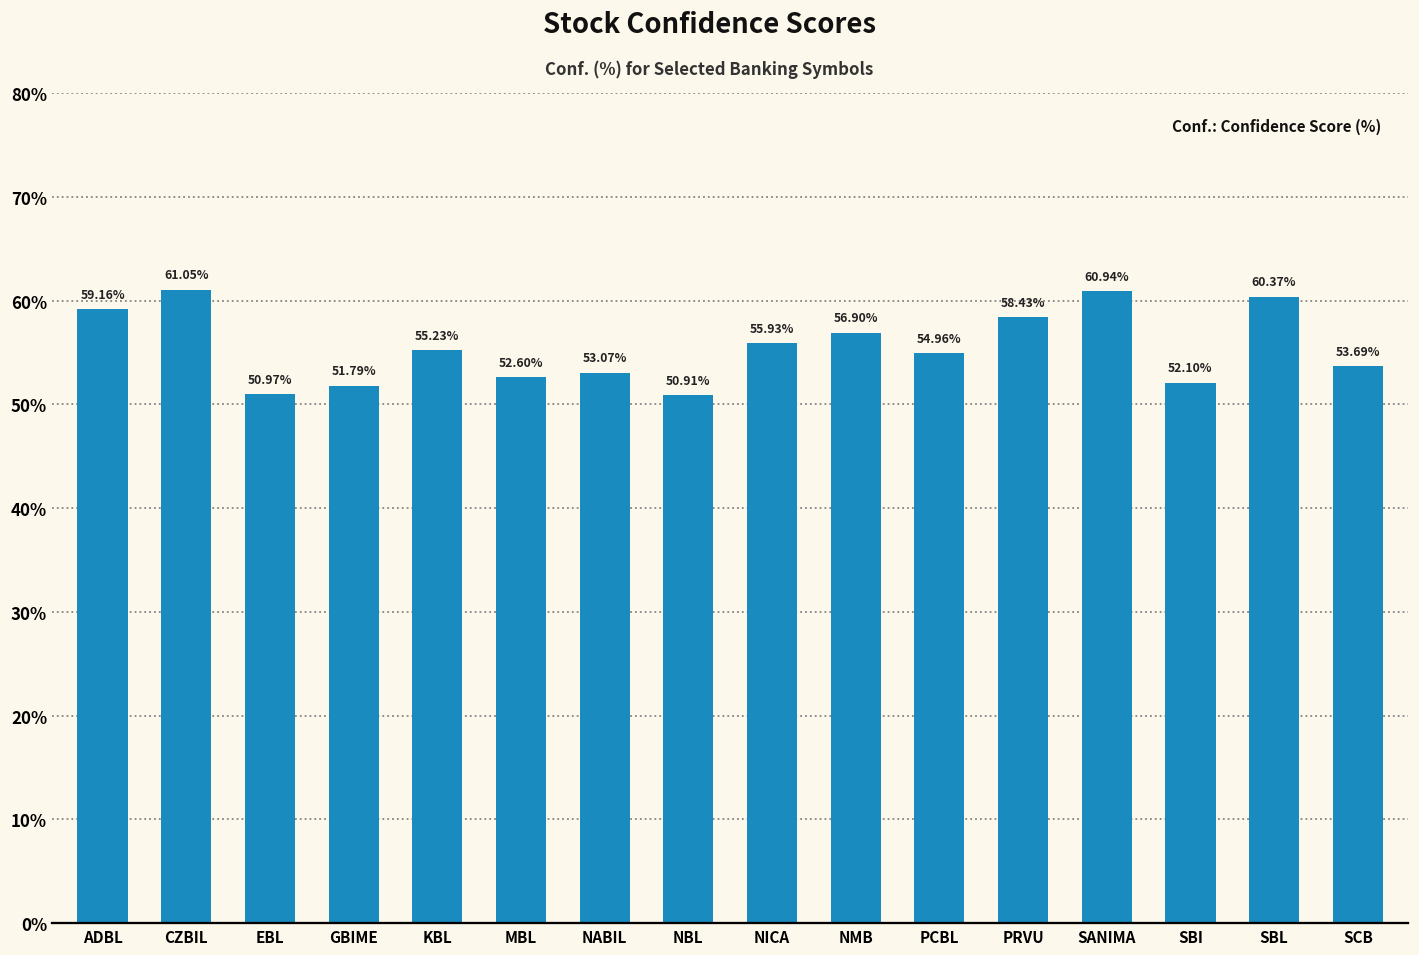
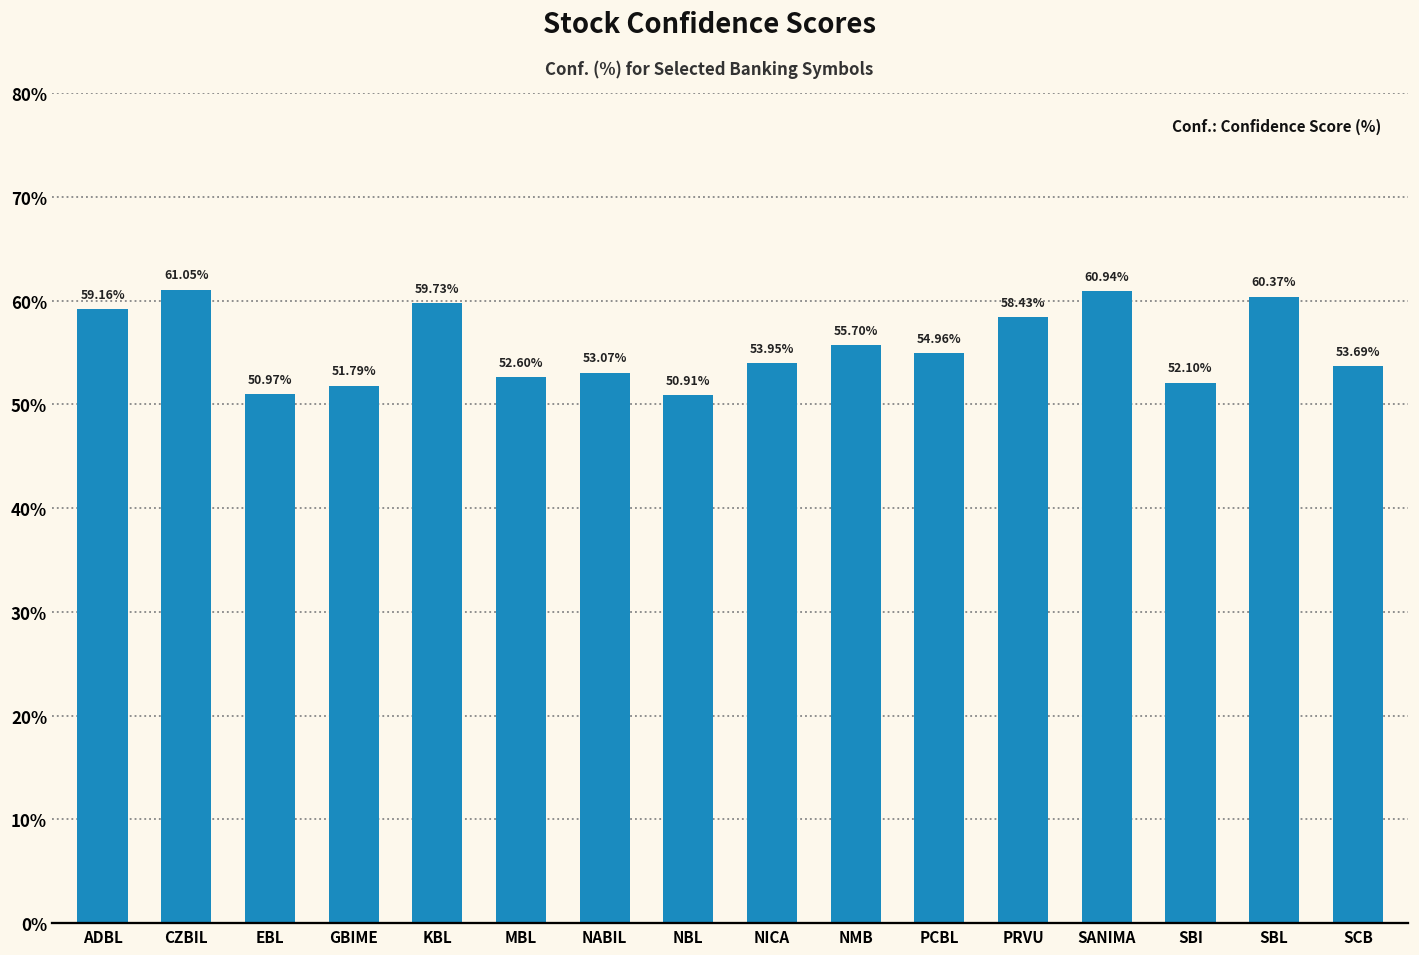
  {
    "ADBL": "59.16%",
    "CZBIL": "61.05%",
    "EBL": "50.97%",
    "GBIME": "51.79%",
-   "KBL": "55.23%",
+   "KBL": "59.73%",
    "MBL": "52.60%",
    "NABIL": "53.07%",
    "NBL": "50.91%",
-   "NICA": "55.93%",
-   "NMB": "56.90%",
+   "NICA": "53.95%",
+   "NMB": "55.70%",
    "PCBL": "54.96%",
    "PRVU": "58.43%",
    "SANIMA": "60.94%",
    "SBI": "52.10%",
    "SBL": "60.37%",
    "SCB": "53.69%"
  }
